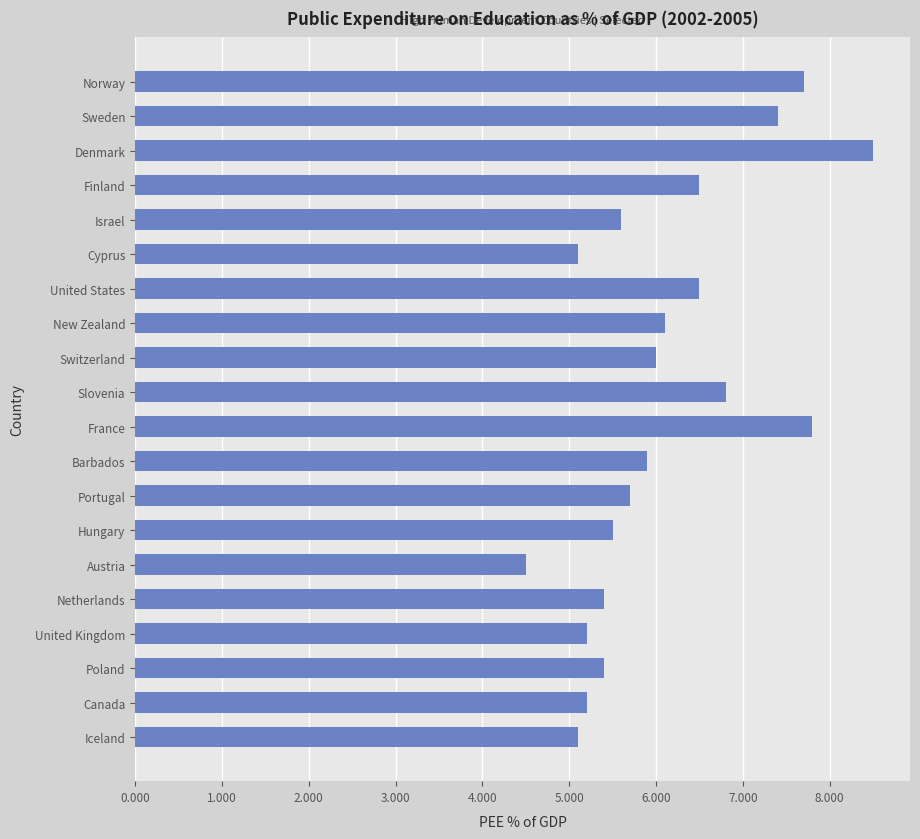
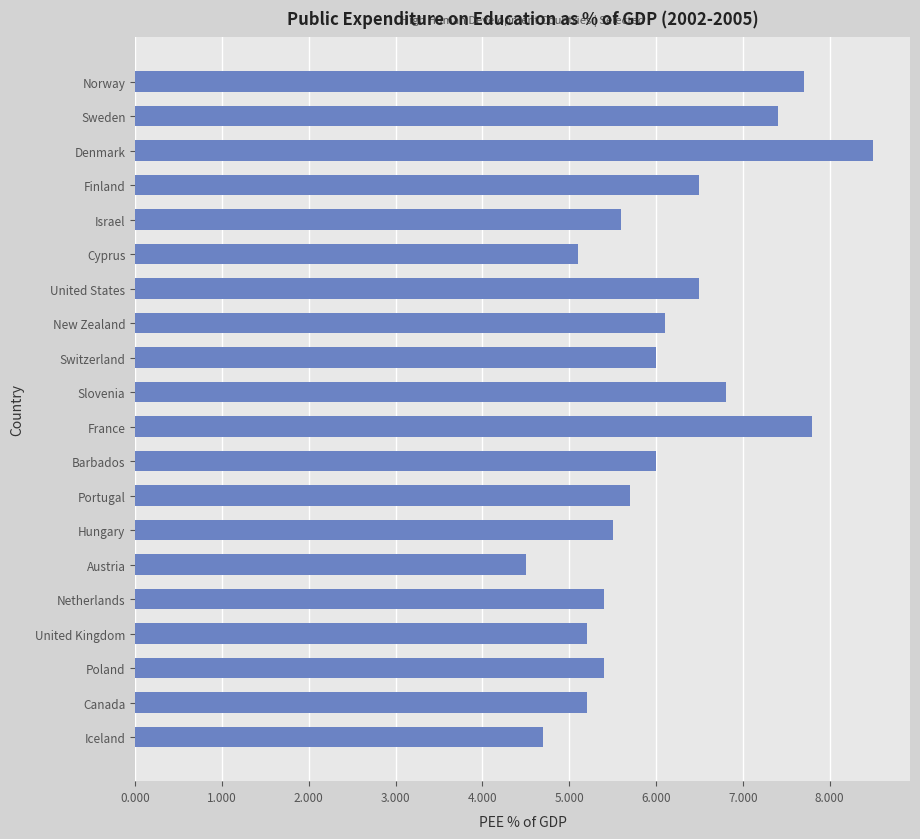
  {
    "Norway": 7.7,
    "Sweden": 7.4,
    "Denmark": 8.5,
    "Finland": 6.5,
    "Israel": 5.6,
    "Cyprus": 5.1,
    "United States": 6.5,
    "New Zealand": 6.1,
    "Switzerland": 6.0,
    "Slovenia": 6.8,
    "France": 7.8,
-   "Barbados": 5.9,
+   "Barbados": 6.0,
    "Portugal": 5.7,
    "Hungary": 5.5,
    "Austria": 4.5,
    "Netherlands": 5.4,
    "United Kingdom": 5.2,
    "Poland": 5.4,
    "Canada": 5.2,
-   "Iceland": 5.1
+   "Iceland": 4.7
  }
